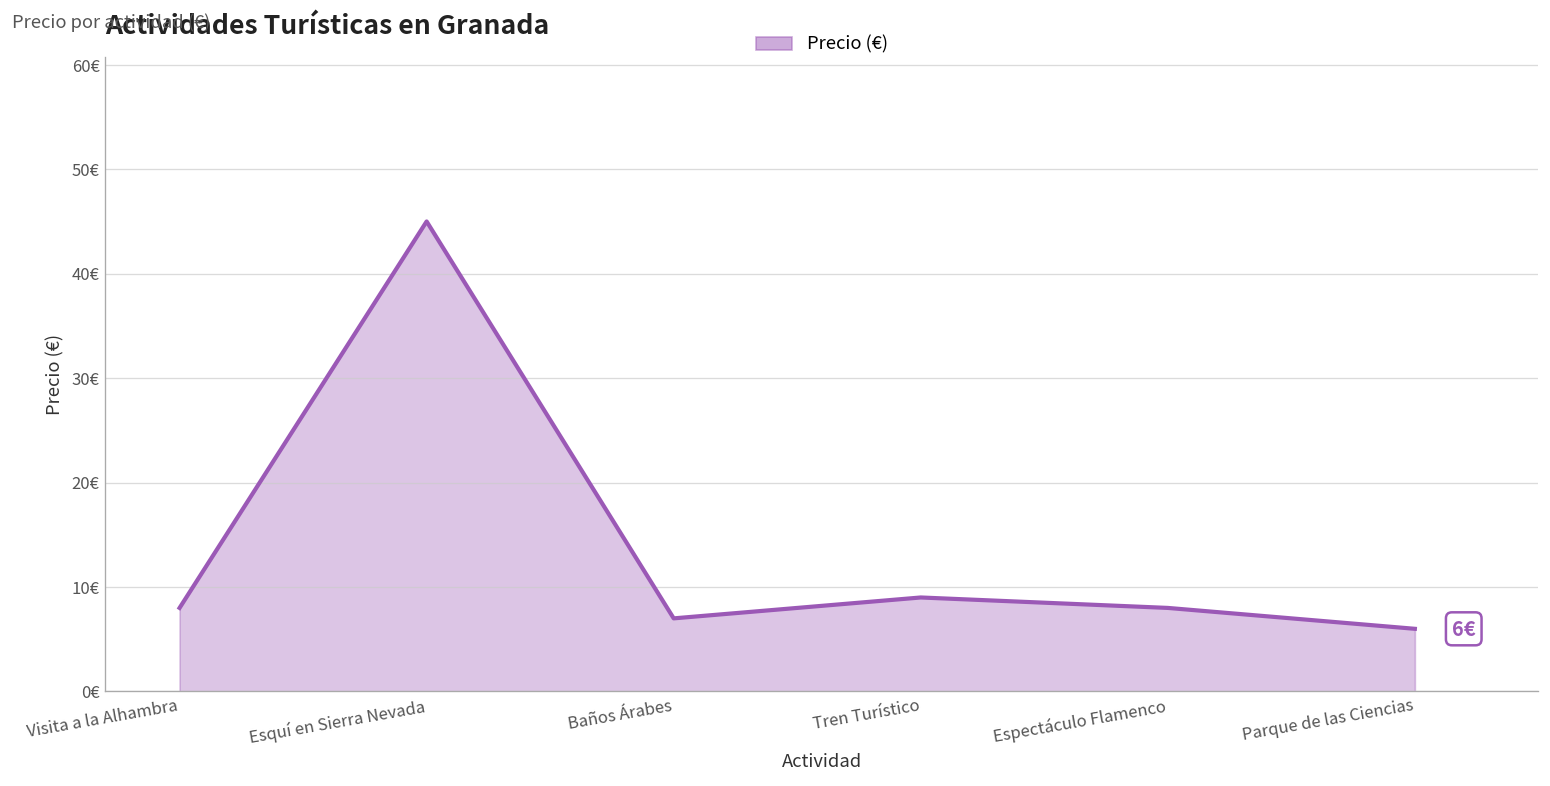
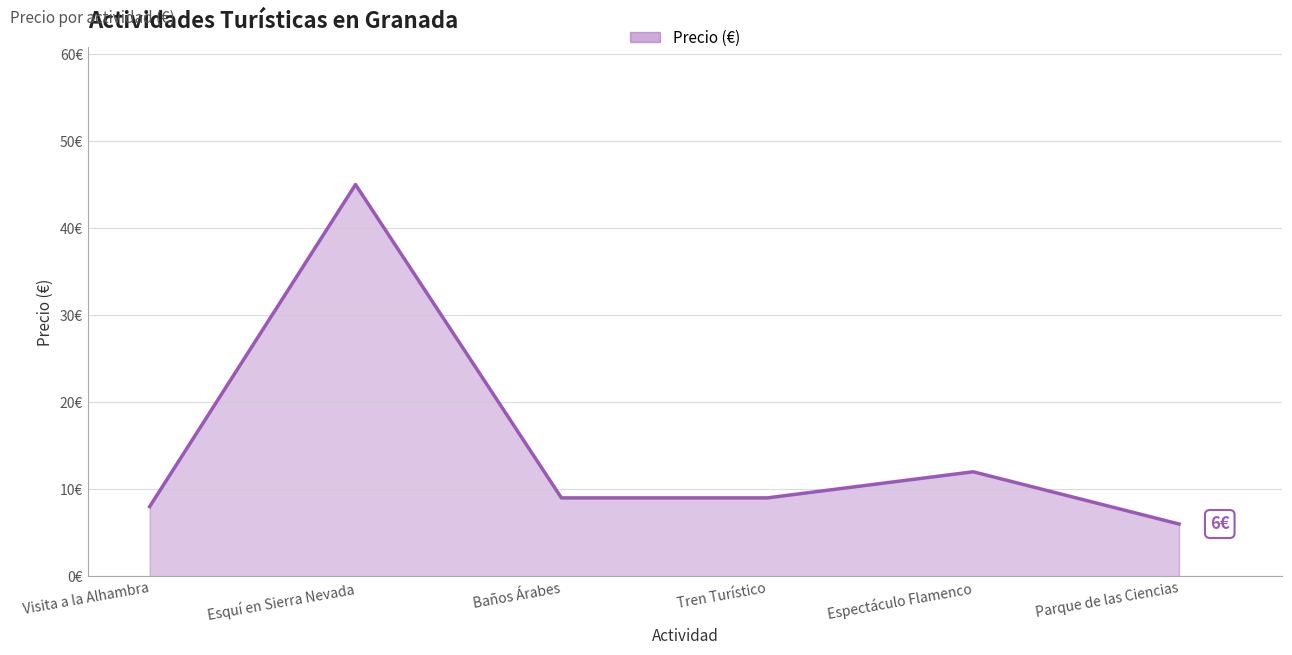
  {
    "Visita a la Alhambra": "8€",
    "Esquí en Sierra Nevada": "45€",
-   "Baños Árabes": "7€",
+   "Baños Árabes": "9€",
    "Tren Turístico": "9€",
-   "Espectáculo Flamenco": "8€",
+   "Espectáculo Flamenco": "12€",
    "Parque de las Ciencias": "6€"
  }
